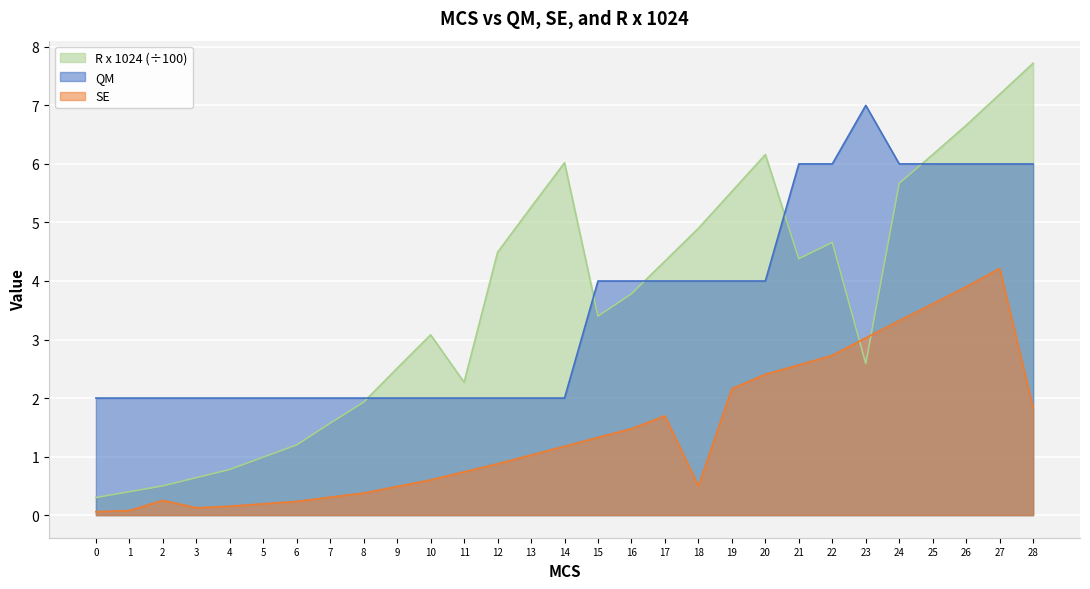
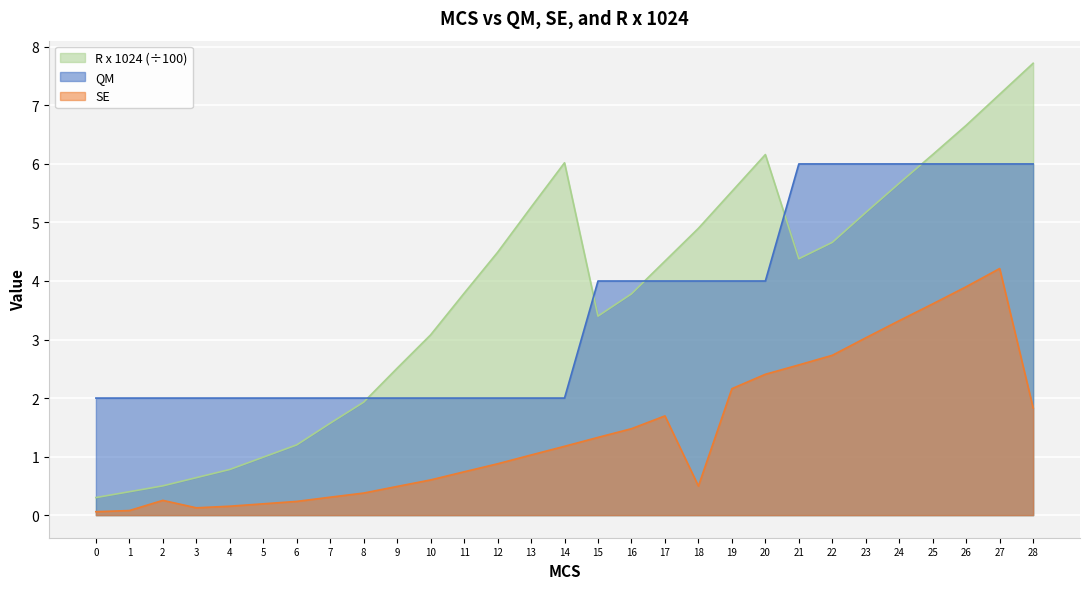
  {
    "R x 1024 (÷100)": {
      "0": 0.3,
      "1": 0.4,
      "2": 0.5,
      "3": 0.6,
      "4": 0.8,
      "5": 1.0,
      "6": 1.2,
      "7": 1.6,
      "8": 1.9,
      "9": 2.5,
      "10": 3.1,
-     "11": 2.3,
+     "11": 3.8,
      "12": 4.5,
      "13": 5.3,
      "14": 6.0,
      "15": 3.4,
      "16": 3.8,
      "17": 4.3,
      "18": 4.9,
      "19": 5.5,
      "20": 6.2,
      "21": 4.4,
      "22": 4.7,
-     "23": 2.6,
+     "23": 5.2,
      "24": 5.7,
      "25": 6.2,
      "26": 6.7,
      "27": 7.2,
      "28": 7.7
    },
    "QM": {
      "0": 2,
      "1": 2,
      "2": 2,
      "3": 2,
      "4": 2,
      "5": 2,
      "6": 2,
      "7": 2,
      "8": 2,
      "9": 2,
      "10": 2,
      "11": 2,
      "12": 2,
      "13": 2,
      "14": 2,
      "15": 4,
      "16": 4,
      "17": 4,
      "18": 4,
      "19": 4,
      "20": 4,
      "21": 6,
      "22": 6,
-     "23": 7,
+     "23": 6,
      "24": 6,
      "25": 6,
      "26": 6,
      "27": 6,
      "28": 6
    },
    "SE": {
      "0": 0.1,
      "1": 0.1,
      "2": 0.3,
      "3": 0.1,
      "4": 0.2,
      "5": 0.2,
      "6": 0.2,
      "7": 0.3,
      "8": 0.4,
      "9": 0.5,
      "10": 0.6,
      "11": 0.7,
      "12": 0.9,
      "13": 1.0,
      "14": 1.2,
      "15": 1.3,
      "16": 1.5,
      "17": 1.7,
      "18": 0.5,
      "19": 2.2,
      "20": 2.4,
      "21": 2.6,
      "22": 2.7,
      "23": 3.0,
      "24": 3.3,
      "25": 3.6,
      "26": 3.9,
      "27": 4.2,
      "28": 1.8
    }
  }
